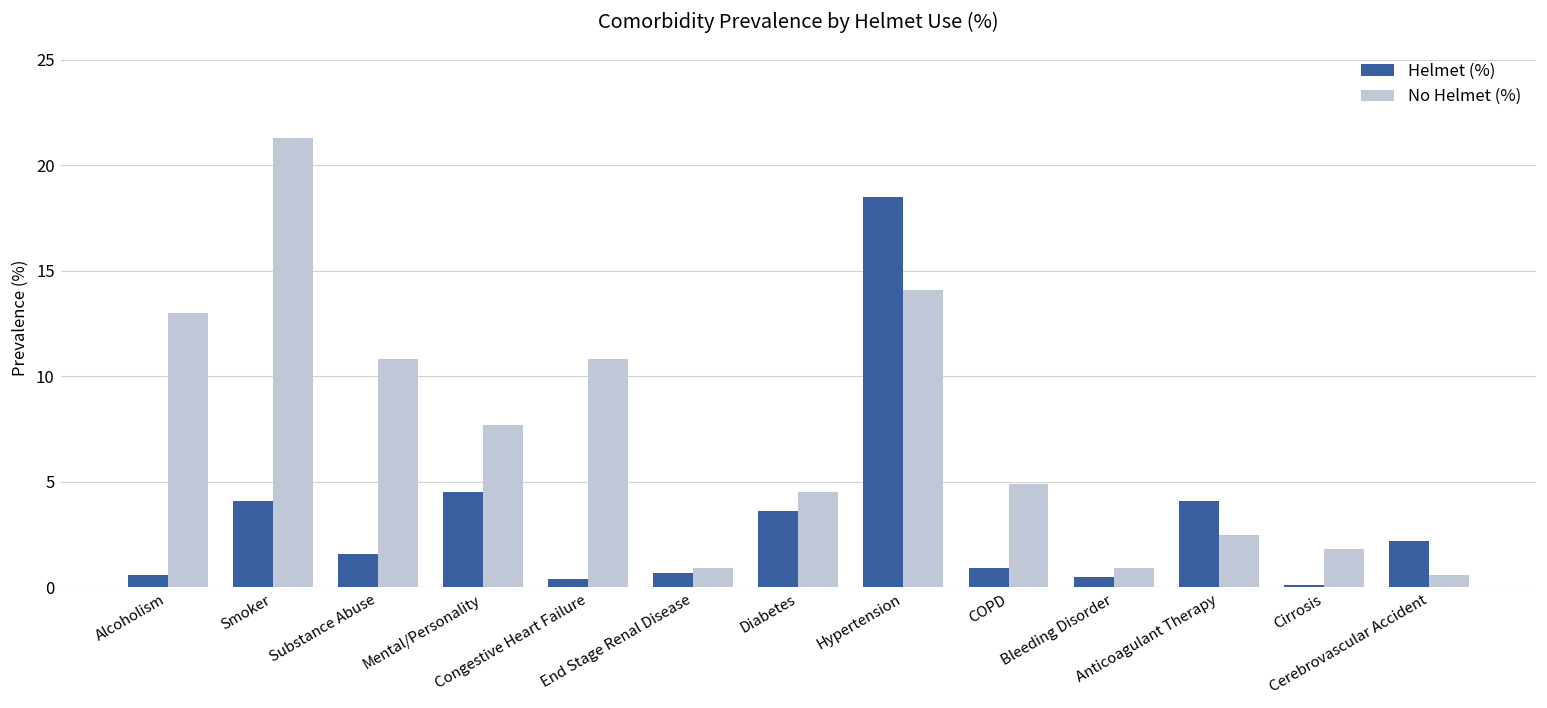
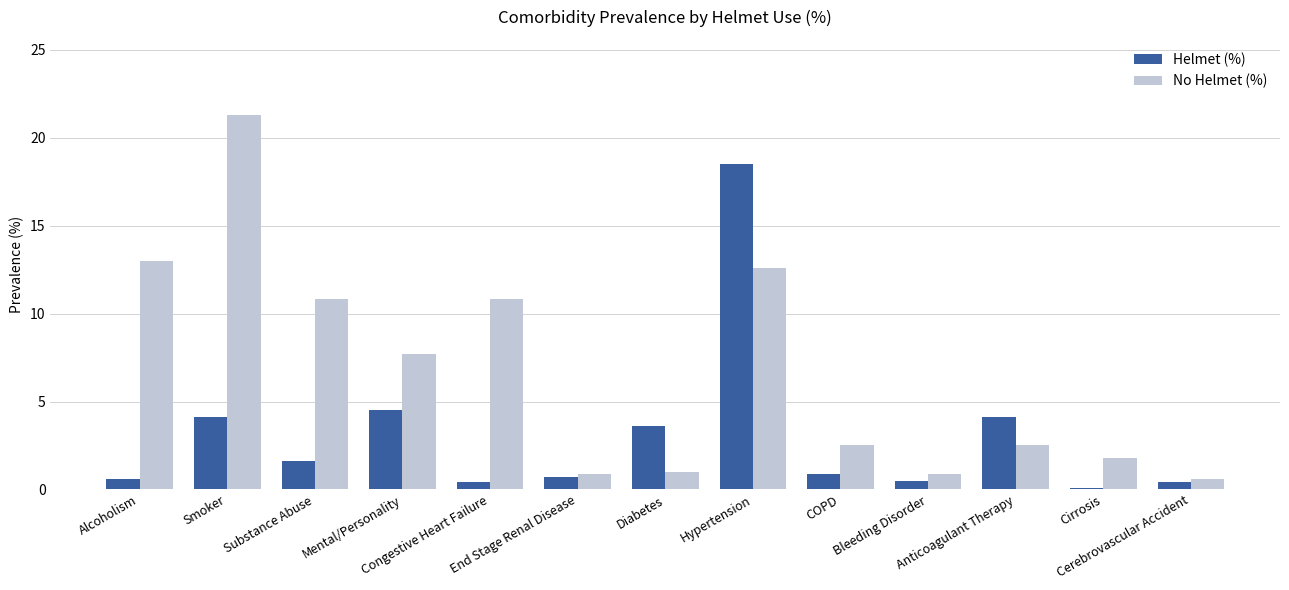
  {
    "Helmet (%)": {
      "Alcoholism": 0.6,
      "Smoker": 4.1,
      "Substance Abuse": 1.6,
      "Mental/Personality": 4.5,
      "Congestive Heart Failure": 0.4,
      "End Stage Renal Disease": 0.7,
      "Diabetes": 3.6,
      "Hypertension": 18.5,
      "COPD": 0.9,
      "Bleeding Disorder": 0.5,
      "Anticoagulant Therapy": 4.1,
-     "Cerebrovascular Accident": 2.2
+     "Cerebrovascular Accident": 0.4
    },
    "No Helmet (%)": {
      "Alcoholism": 13.0,
      "Smoker": 21.3,
      "Substance Abuse": 10.8,
      "Mental/Personality": 7.7,
      "Congestive Heart Failure": 10.8,
      "End Stage Renal Disease": 0.9,
-     "Diabetes": 4.5,
-     "Hypertension": 14.1,
-     "COPD": 4.9,
+     "Diabetes": 1.0,
+     "Hypertension": 12.6,
+     "COPD": 2.5,
      "Bleeding Disorder": 0.9,
      "Anticoagulant Therapy": 2.5,
      "Cirrosis": 1.8,
      "Cerebrovascular Accident": 0.6
    }
  }
